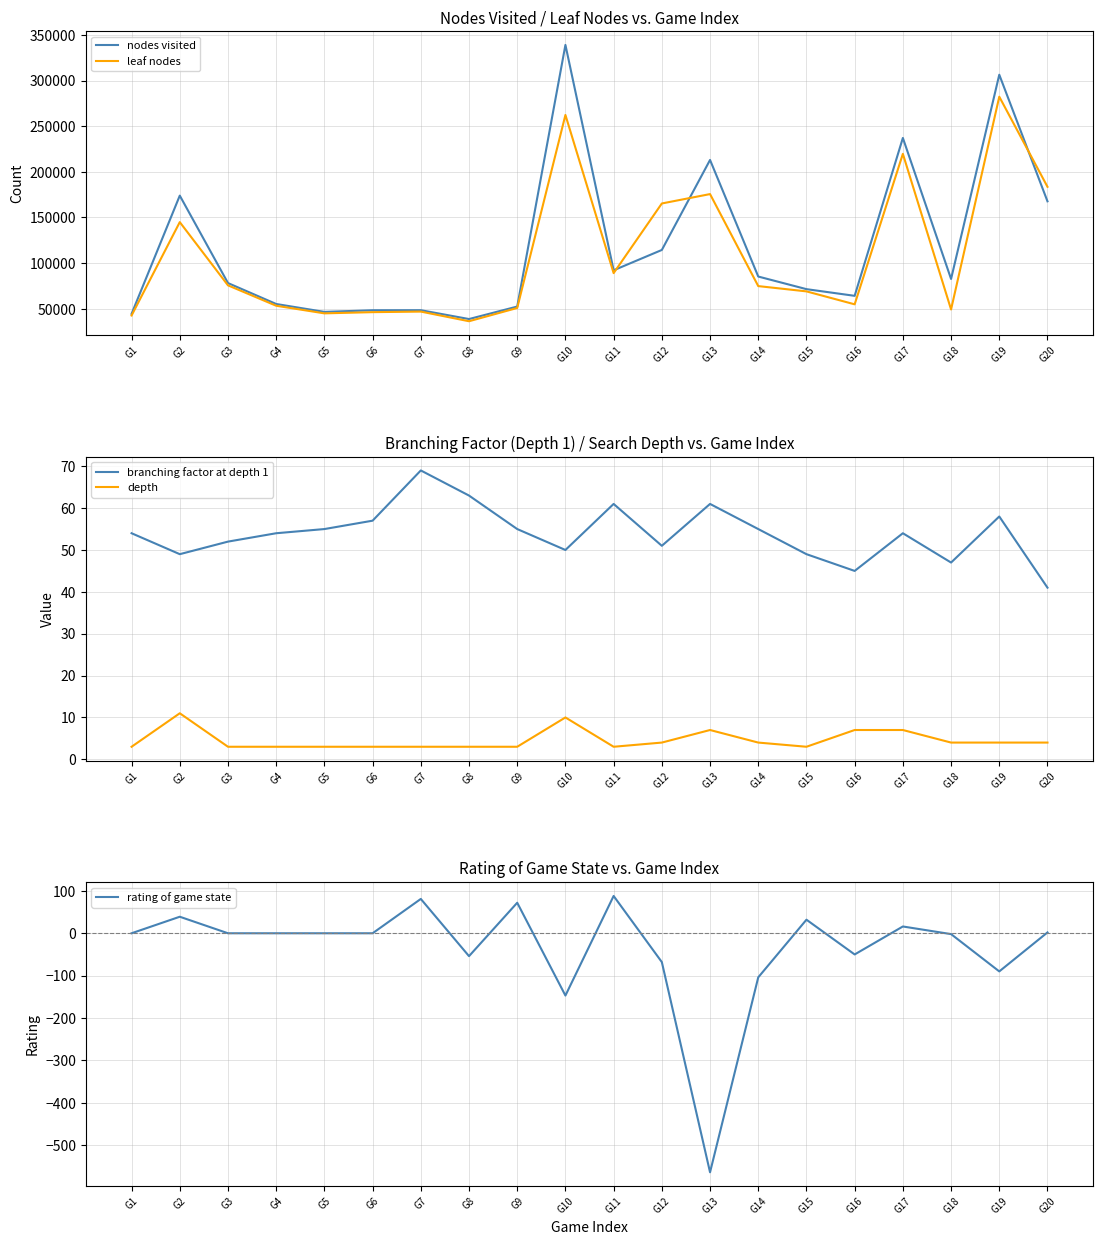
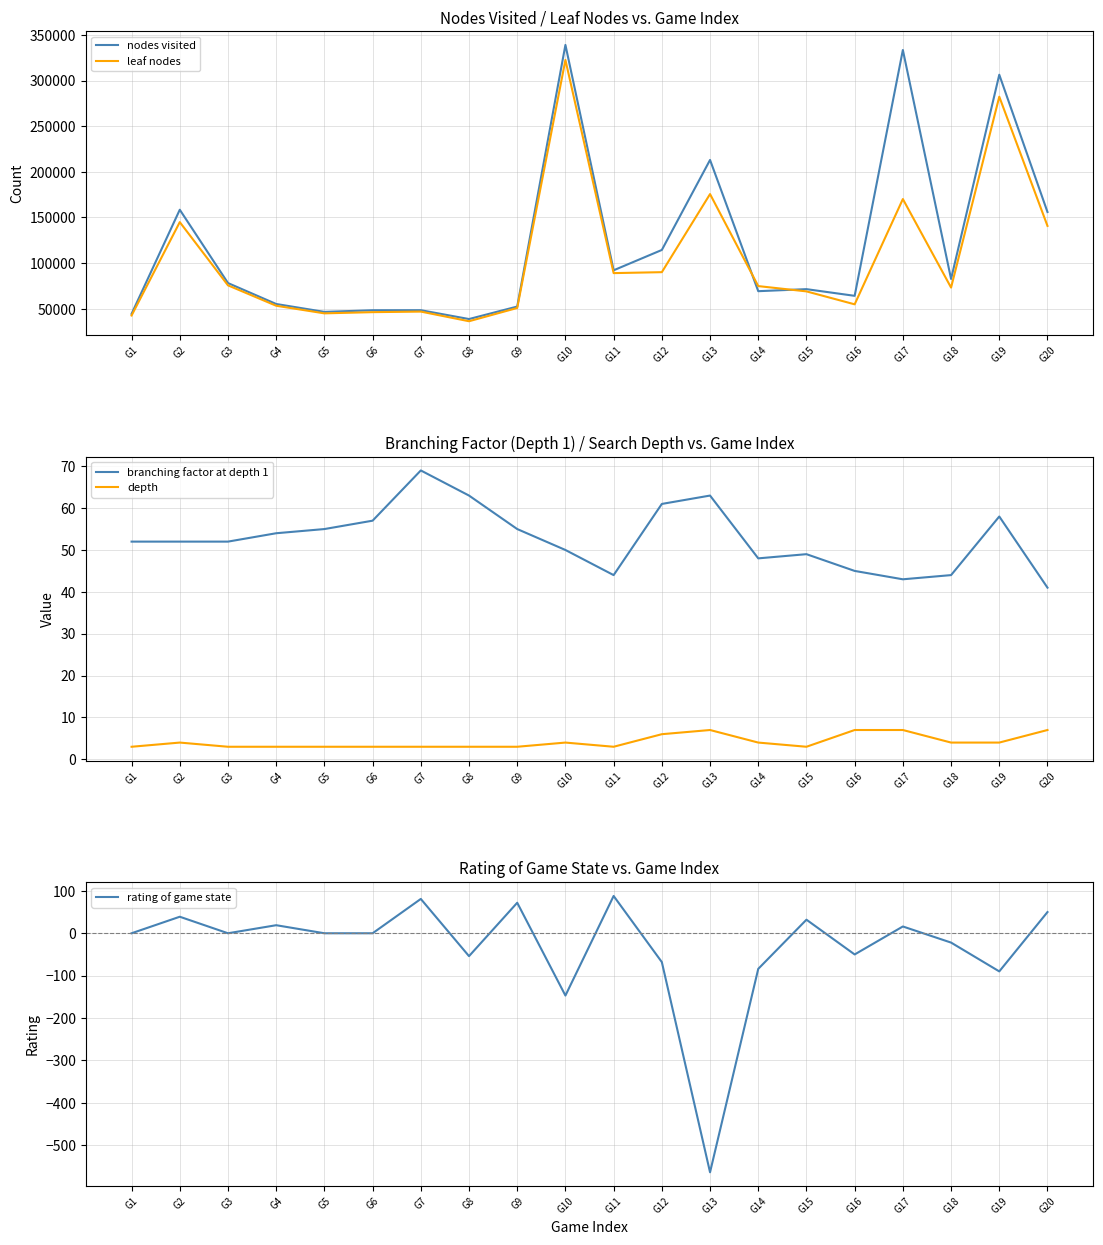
  {
    "Nodes Visited / Leaf Nodes vs. Game Index": {
      "nodes visited": {
-       "G2": 170000,
+       "G2": 160000,
        "G10": 340000,
        "G11": 90000,
        "G12": 110000,
        "G13": 210000,
-       "G14": 90000,
+       "G14": 70000,
        "G16": 60000,
-       "G17": 240000,
+       "G17": 330000,
        "G18": 80000,
        "G19": 310000,
-       "G20": 170000
+       "G20": 160000
      },
      "leaf nodes": {
        "G2": 140000,
-       "G10": 260000,
+       "G10": 320000,
        "G11": 90000,
-       "G12": 170000,
+       "G12": 90000,
        "G13": 180000,
        "G14": 70000,
        "G16": 50000,
-       "G17": 220000,
-       "G18": 50000,
+       "G17": 170000,
+       "G18": 70000,
        "G19": 280000,
-       "G20": 180000
+       "G20": 140000
      }
    },
    "Branching Factor (Depth 1) / Search Depth vs. Game Index": {
      "branching factor at depth 1": {
-       "G1": 54,
-       "G2": 49,
+       "G1": 52,
+       "G2": 52,
        "G3": 52,
        "G4": 54,
        "G5": 55,
        "G6": 57,
        "G7": 69,
        "G8": 63,
        "G9": 55,
        "G10": 50,
-       "G11": 61,
-       "G12": 51,
-       "G13": 61,
-       "G14": 55,
+       "G11": 44,
+       "G12": 61,
+       "G13": 63,
+       "G14": 48,
        "G15": 49,
        "G16": 45,
-       "G17": 54,
-       "G18": 47,
+       "G17": 43,
+       "G18": 44,
        "G19": 58,
        "G20": 41
      },
      "depth": {
        "G1": 3,
-       "G2": 11,
+       "G2": 4,
        "G3": 3,
        "G4": 3,
        "G5": 3,
        "G6": 3,
        "G7": 3,
        "G8": 3,
        "G9": 3,
-       "G10": 10,
+       "G10": 4,
        "G11": 3,
-       "G12": 4,
+       "G12": 6,
        "G13": 7,
        "G14": 4,
        "G15": 3,
        "G16": 7,
        "G17": 7,
        "G18": 4,
        "G19": 4,
-       "G20": 4
+       "G20": 7
      }
    },
    "Rating of Game State vs. Game Index": {
      "G1": 0,
      "G2": 40,
      "G3": 0,
-     "G4": 0,
+     "G4": 20,
      "G5": 0,
      "G6": 0,
      "G7": 80,
      "G8": -50,
      "G9": 70,
      "G10": -150,
      "G11": 90,
      "G12": -70,
      "G13": -560,
-     "G14": -100,
+     "G14": -80,
      "G15": 30,
      "G16": -50,
      "G17": 20,
-     "G18": 0,
+     "G18": -20,
      "G19": -90,
-     "G20": 0
+     "G20": 50
    }
  }
